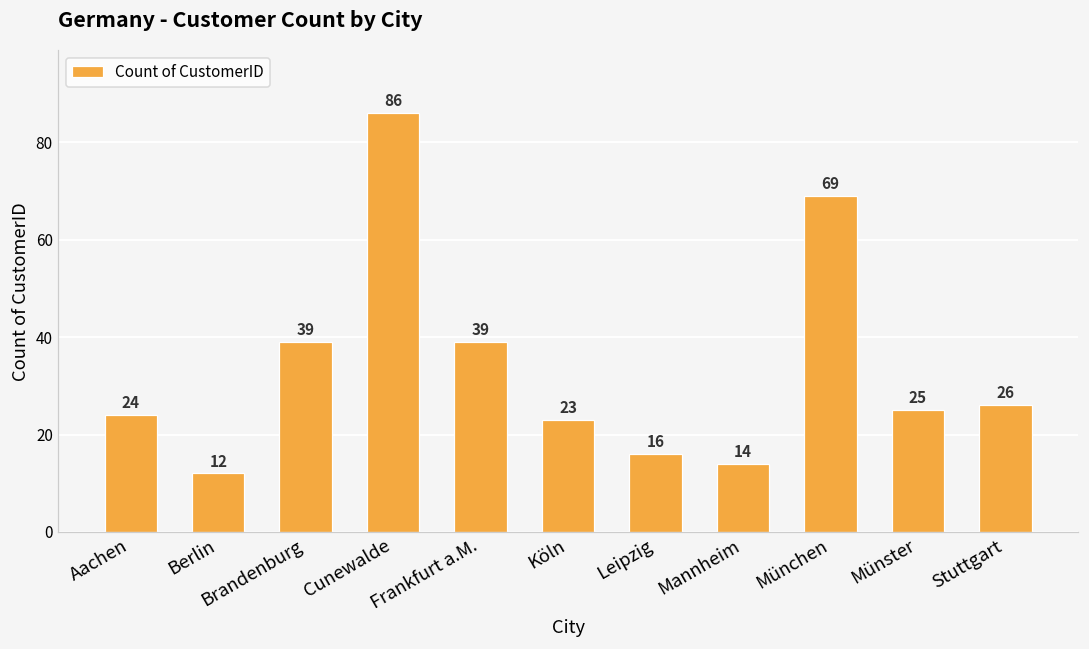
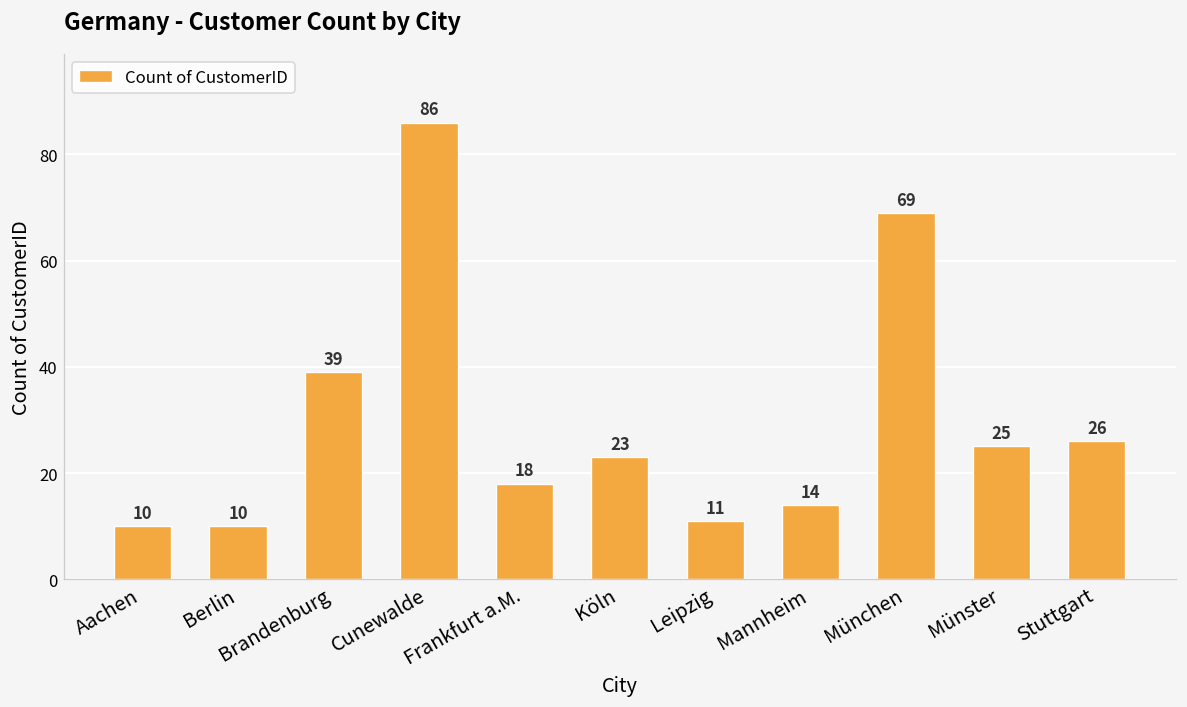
  {
-   "Aachen": 24,
-   "Berlin": 12,
+   "Aachen": 10,
+   "Berlin": 10,
    "Brandenburg": 39,
    "Cunewalde": 86,
-   "Frankfurt a.M.": 39,
+   "Frankfurt a.M.": 18,
    "Köln": 23,
-   "Leipzig": 16,
+   "Leipzig": 11,
    "Mannheim": 14,
    "München": 69,
    "Münster": 25,
    "Stuttgart": 26
  }
